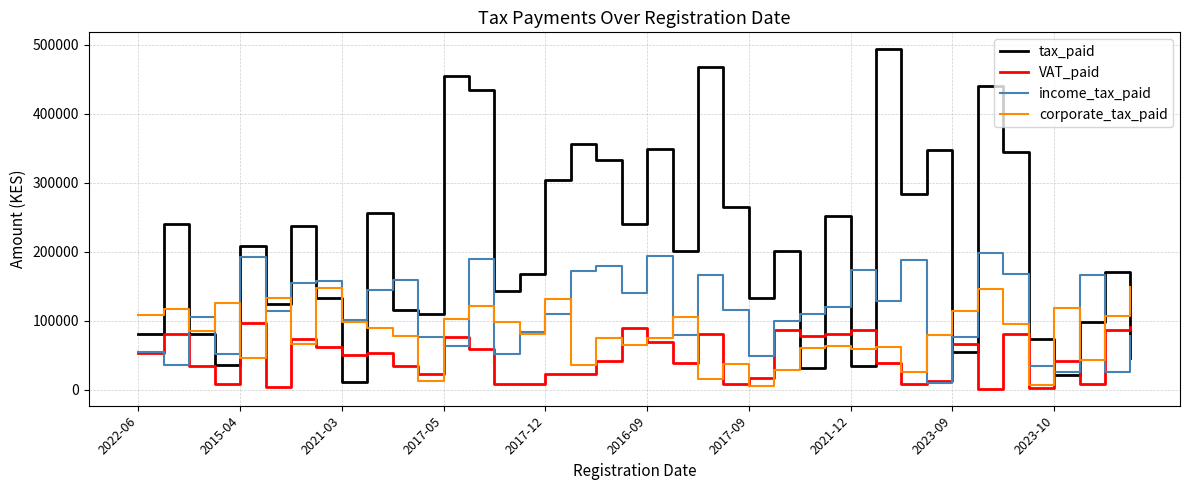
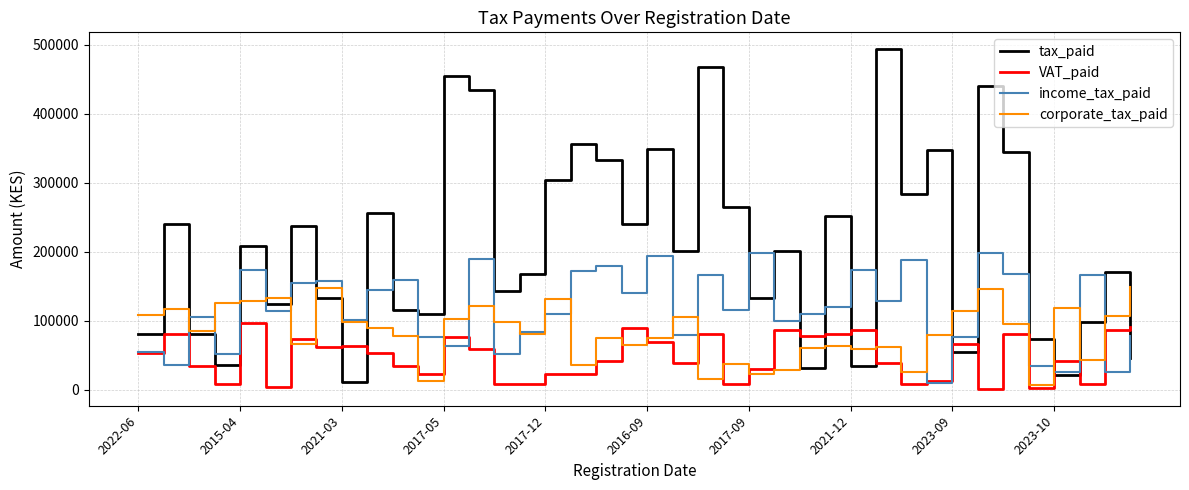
  {
    "tax_paid": {
      "2015-04": 210000,
      "2021-03": 10000,
      "2017-09": 130000,
      "2021-12": 30000,
      "2023-10": 20000
    },
    "VAT_paid": {
      "2015-04": 100000,
-     "2021-03": 50000,
-     "2017-09": 20000,
+     "2021-03": 60000,
+     "2017-09": 30000,
      "2021-12": 90000,
      "2023-10": 40000
    },
    "income_tax_paid": {
-     "2015-04": 190000,
-     "2017-09": 50000,
+     "2015-04": 170000,
+     "2017-09": 200000,
      "2021-12": 170000,
      "2023-10": 30000
    },
    "corporate_tax_paid": {
-     "2015-04": 50000,
-     "2017-09": 10000,
+     "2015-04": 130000,
+     "2017-09": 20000,
      "2021-12": 60000,
      "2023-10": 120000
    }
  }
